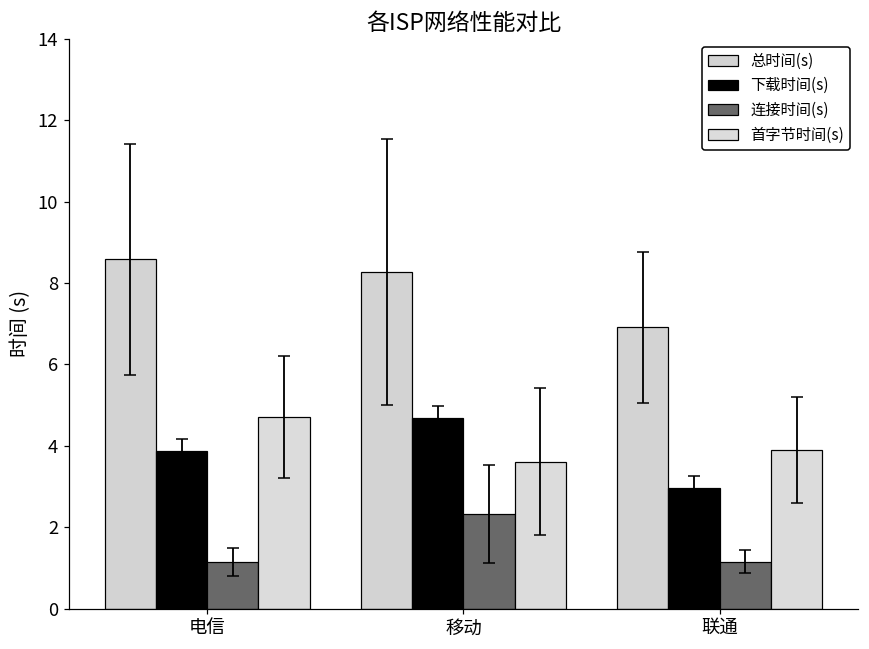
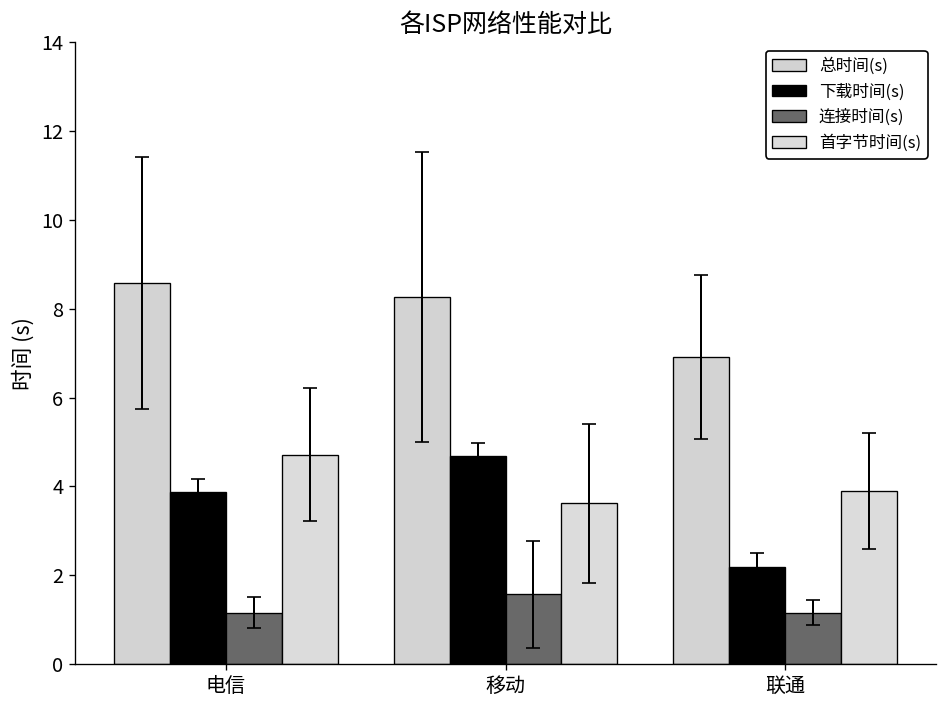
  {
    "下载时间(s)": {
      "电信": 3.9,
      "移动": 4.7,
-     "联通": 3.0
+     "联通": 2.2
    },
    "连接时间(s)": {
      "电信": 1.1,
-     "移动": 2.3,
+     "移动": 1.6,
      "联通": 1.2
    }
  }
